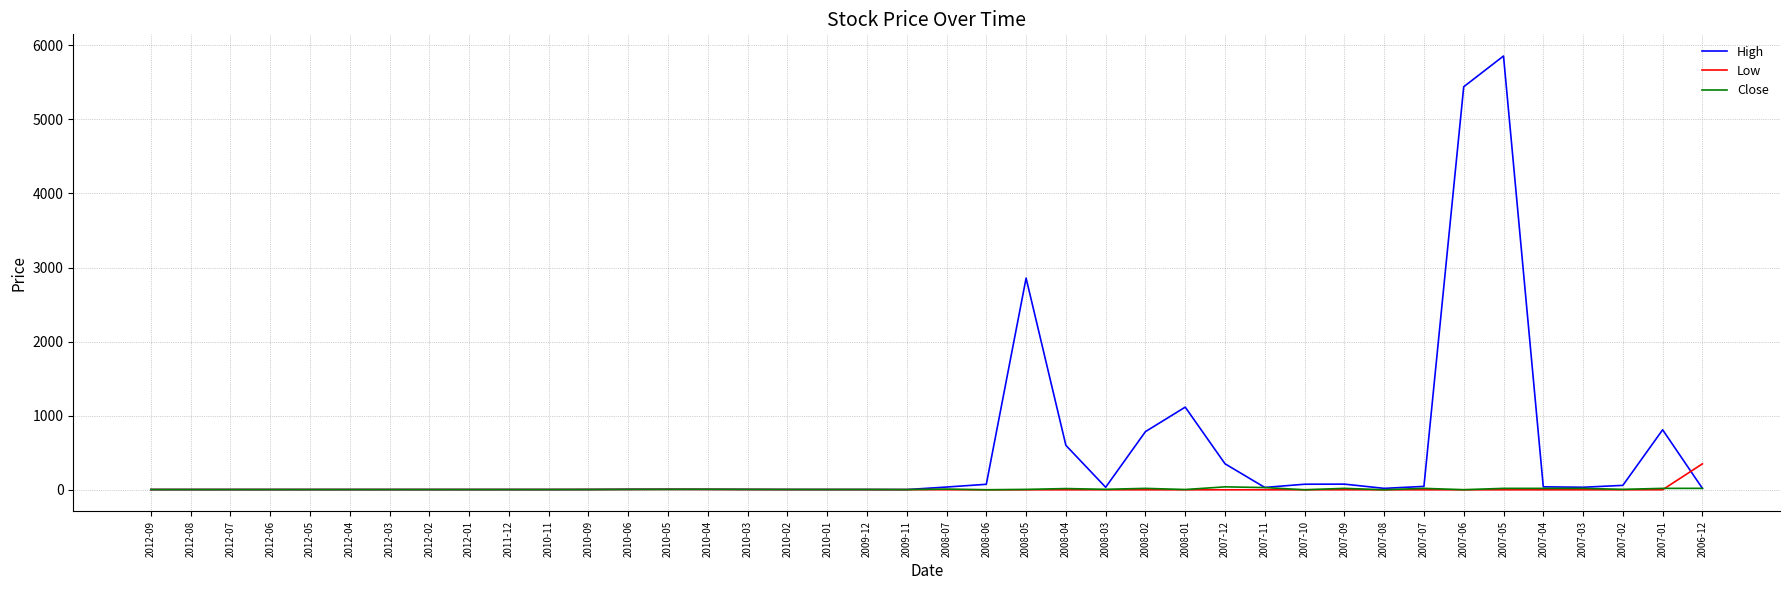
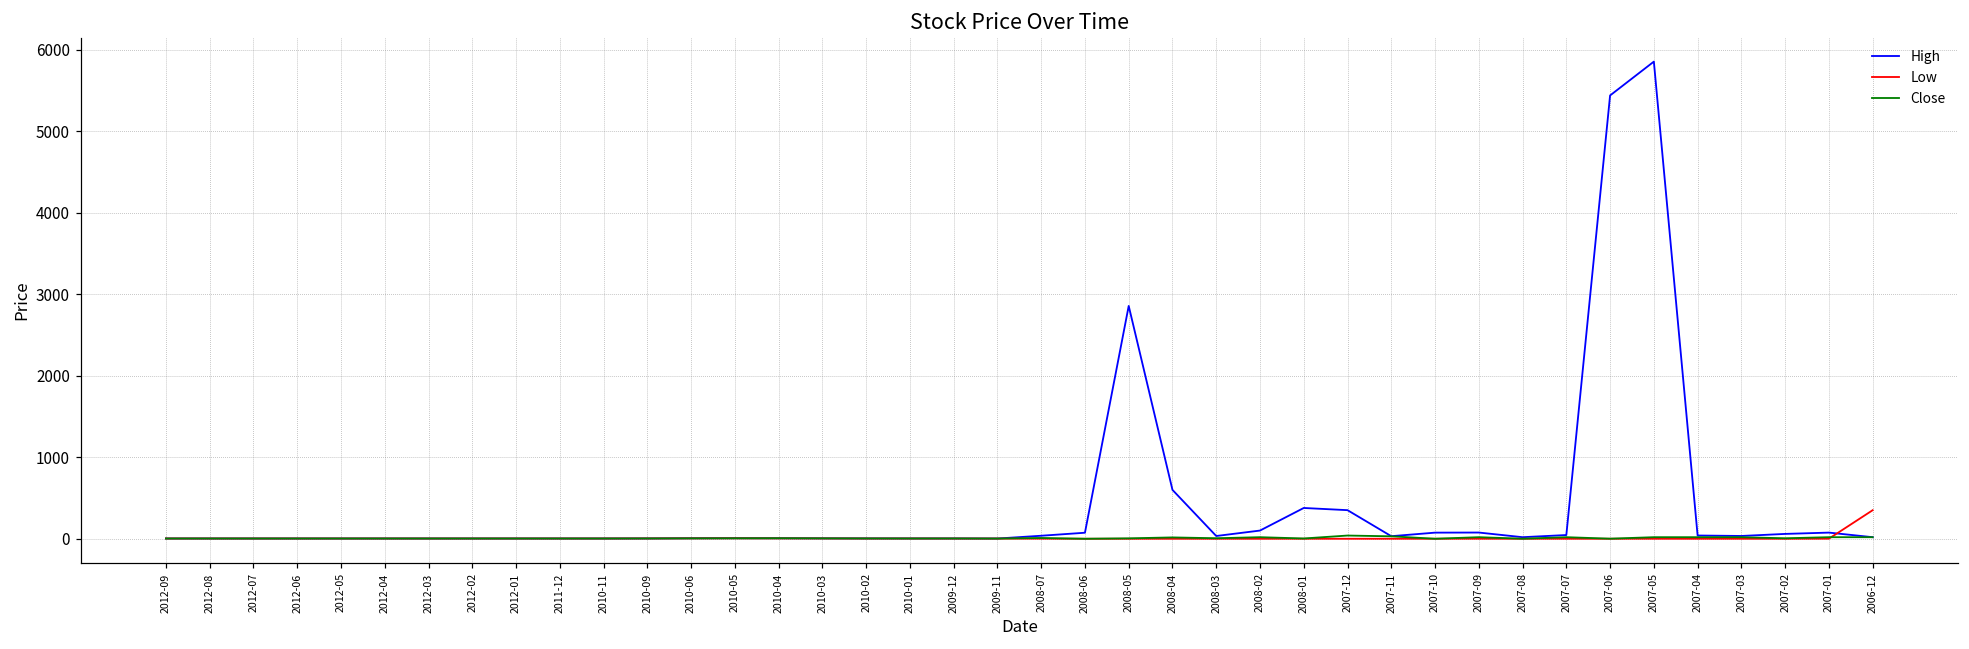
  {
    "High": {
      "2008-06": 100,
      "2008-05": 2900,
      "2008-04": 600,
-     "2008-02": 800,
-     "2008-01": 1100,
+     "2008-02": 100,
+     "2008-01": 400,
      "2007-12": 400,
      "2007-10": 100,
      "2007-09": 100,
      "2007-06": 5400,
      "2007-05": 5900,
      "2007-02": 100,
-     "2007-01": 800
+     "2007-01": 100
    },
    "Low": {
      "2007-12": 0,
      "2006-12": 400
    },
    "Close": {
      "2007-12": 0
    }
  }
